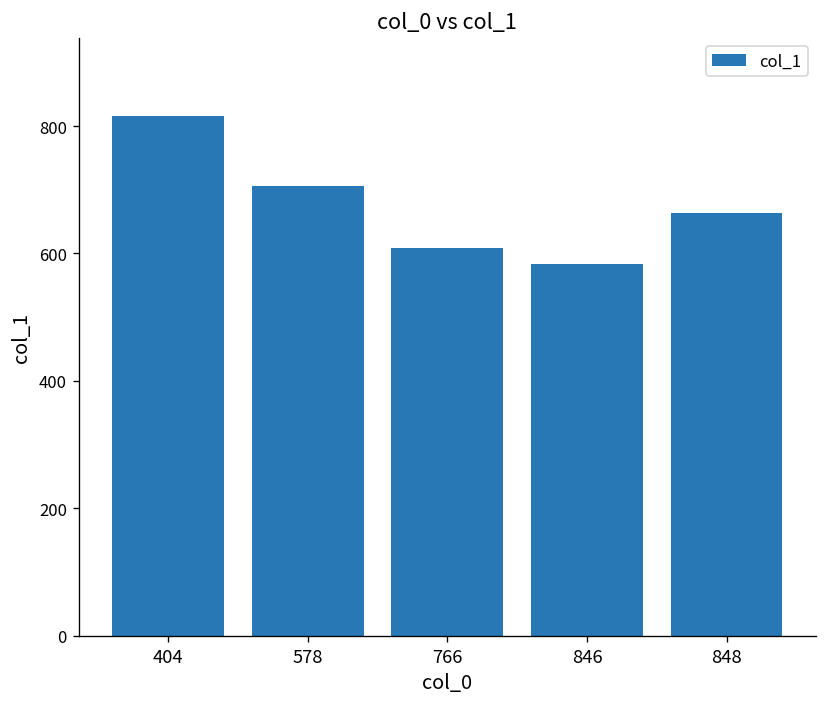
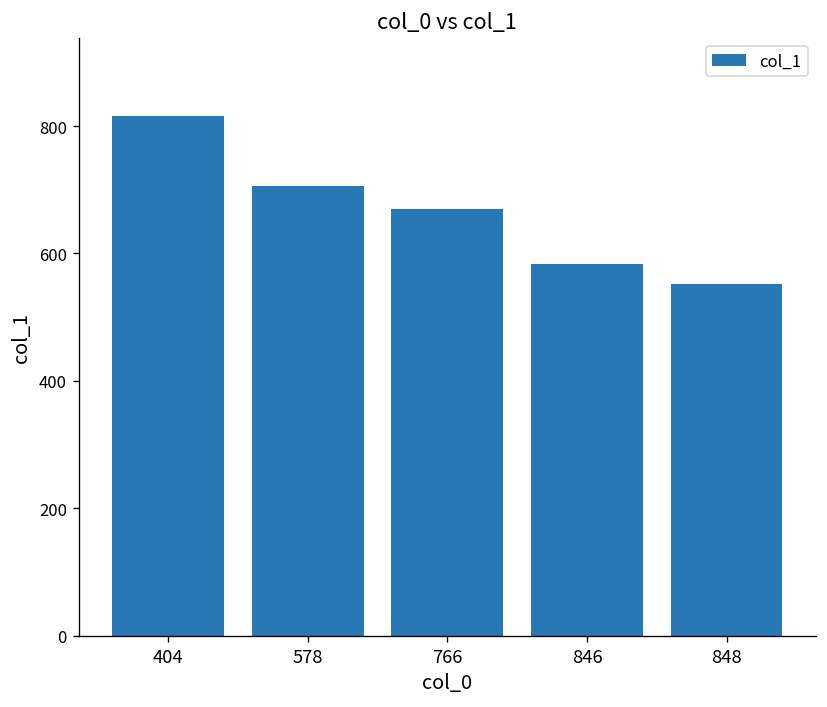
  {
    "404": 820,
    "578": 710,
-   "766": 610,
+   "766": 670,
    "846": 580,
-   "848": 660
+   "848": 550
  }
